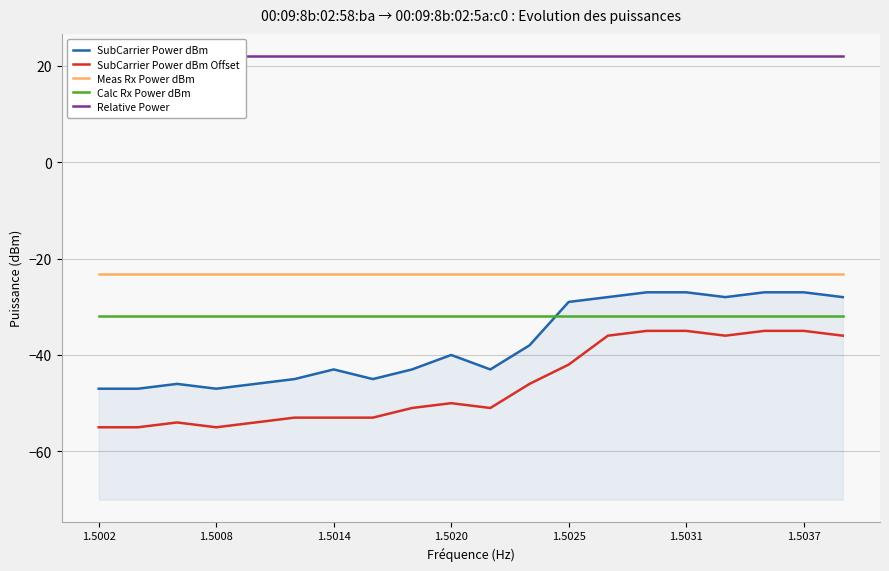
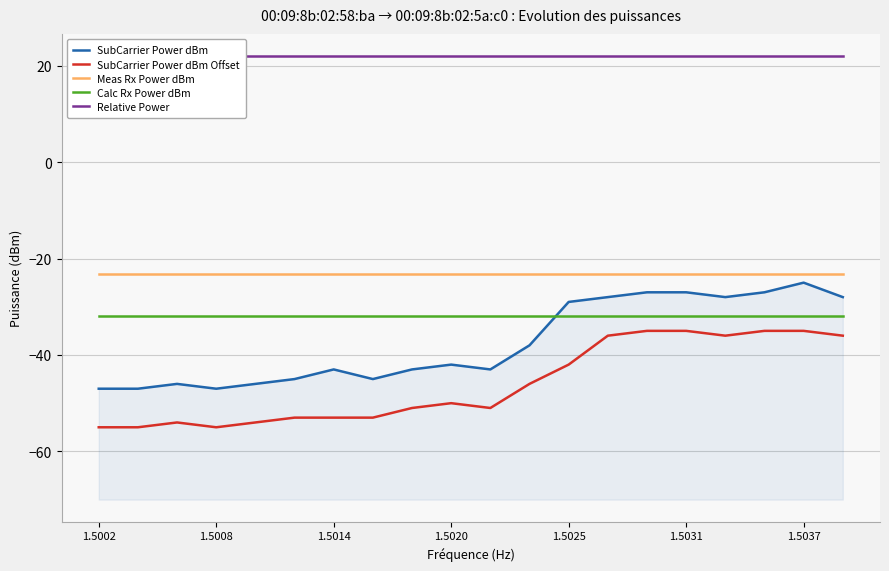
  {
    "SubCarrier Power dBm": {
      "1.5002": -47,
      "1.5008": -47,
      "1.5014": -43,
-     "1.5020": -40,
+     "1.5020": -42,
      "1.5025": -29,
      "1.5031": -27,
-     "1.5037": -27
+     "1.5037": -25
    },
    "SubCarrier Power dBm Offset": {
      "1.5002": -55,
      "1.5008": -55,
      "1.5014": -53,
      "1.5020": -50,
      "1.5025": -42,
      "1.5031": -35,
      "1.5037": -35
    },
    "Meas Rx Power dBm": {
      "1.5002": -23,
      "1.5008": -23,
      "1.5014": -23,
      "1.5020": -23,
      "1.5025": -23,
      "1.5031": -23,
      "1.5037": -23
    },
    "Calc Rx Power dBm": {
      "1.5002": -32,
      "1.5008": -32,
      "1.5014": -32,
      "1.5020": -32,
      "1.5025": -32,
      "1.5031": -32,
      "1.5037": -32
    },
    "Relative Power": {
      "1.5014": 22,
      "1.5020": 22,
      "1.5025": 22,
      "1.5031": 22,
      "1.5037": 22
    }
  }
